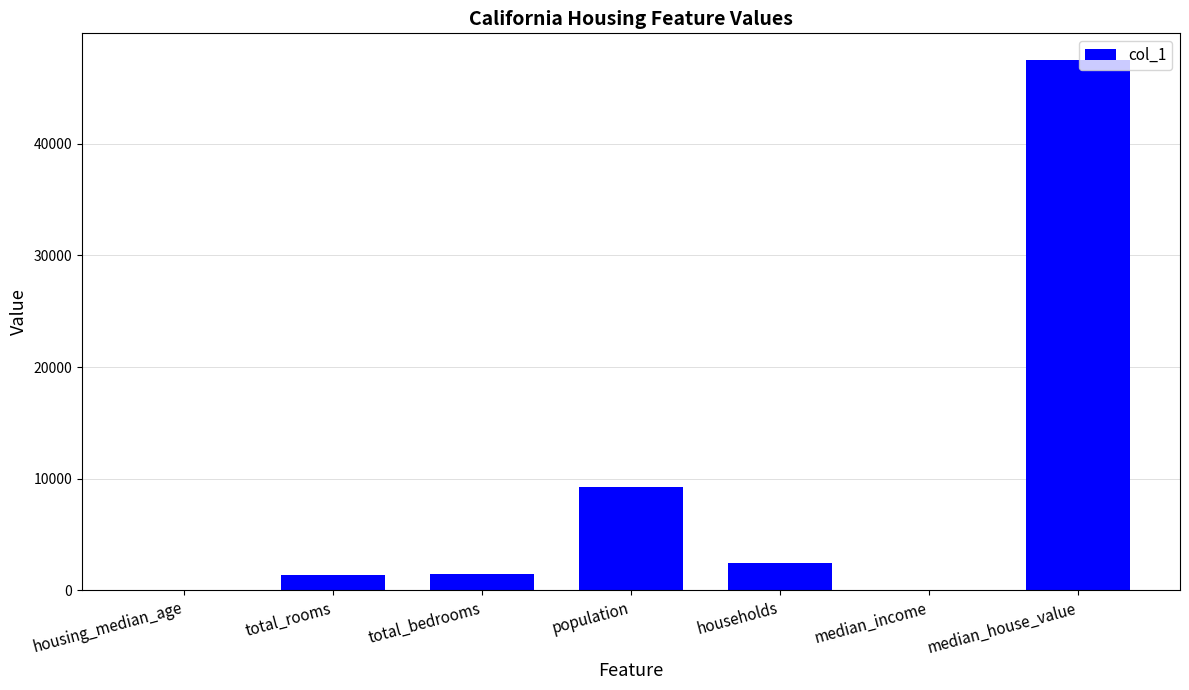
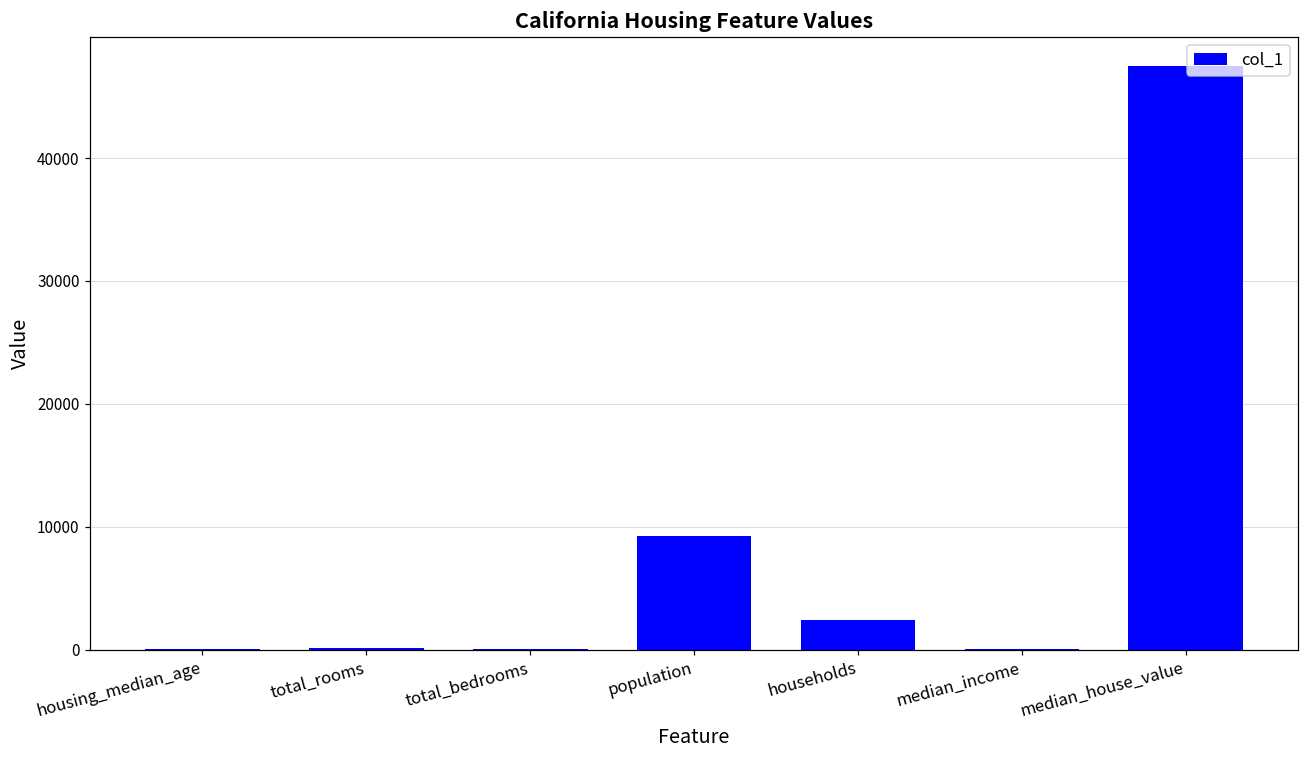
  {
-   "total_rooms": 1300,
-   "total_bedrooms": 1500,
+   "total_rooms": 100,
+   "total_bedrooms": 0,
    "population": 9200,
    "households": 2400,
    "median_house_value": 47500
  }
